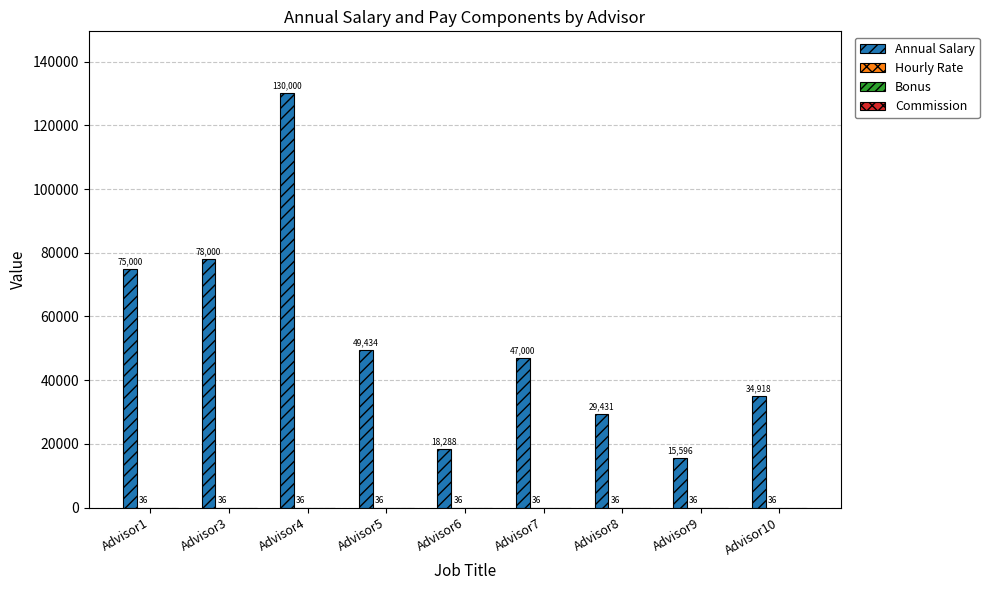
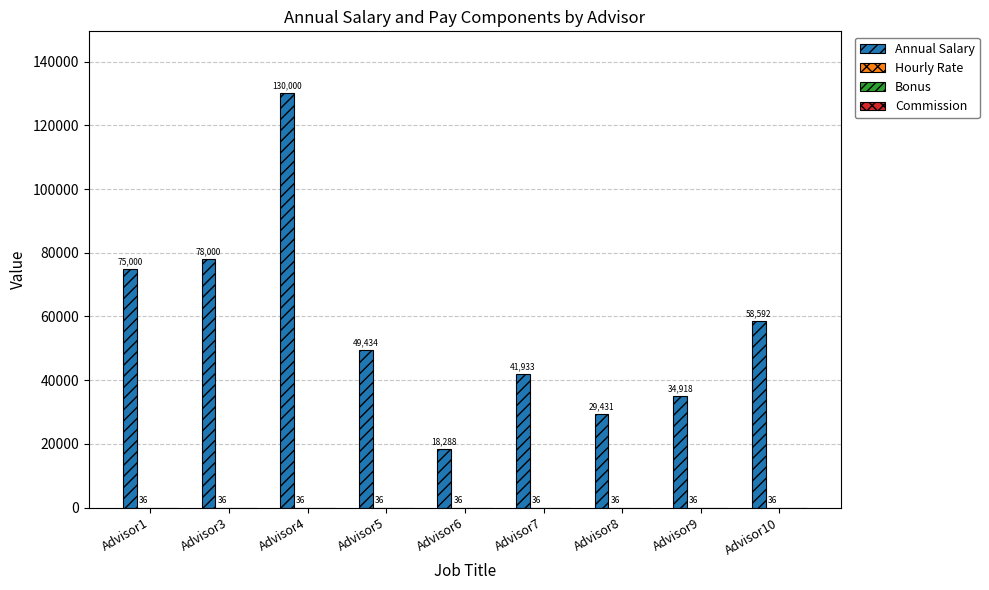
  {
    "Annual Salary": {
      "Advisor1": "75,000",
      "Advisor3": "78,000",
      "Advisor4": "130,000",
      "Advisor5": "49,434",
      "Advisor6": "18,288",
-     "Advisor7": "47,000",
+     "Advisor7": "41,933",
      "Advisor8": "29,431",
-     "Advisor9": "15,596",
-     "Advisor10": "34,918"
+     "Advisor9": "34,918",
+     "Advisor10": "58,592"
    },
    "Hourly Rate": {
      "Advisor1": "36",
      "Advisor3": "36",
      "Advisor4": "36",
      "Advisor5": "36",
      "Advisor6": "36",
      "Advisor7": "36",
      "Advisor8": "36",
      "Advisor9": "36",
      "Advisor10": "36"
    },
    "Bonus": {
      "Advisor1": "0",
      "Advisor3": "0",
      "Advisor4": "0",
      "Advisor5": "0",
      "Advisor6": "0",
      "Advisor7": "0",
      "Advisor8": "0",
      "Advisor9": "0",
      "Advisor10": "0"
    },
    "Commission": {
      "Advisor1": "0",
      "Advisor3": "0",
      "Advisor4": "0",
      "Advisor5": "0",
      "Advisor6": "0",
      "Advisor7": "0",
      "Advisor8": "0",
      "Advisor9": "0",
      "Advisor10": "0"
    }
  }
